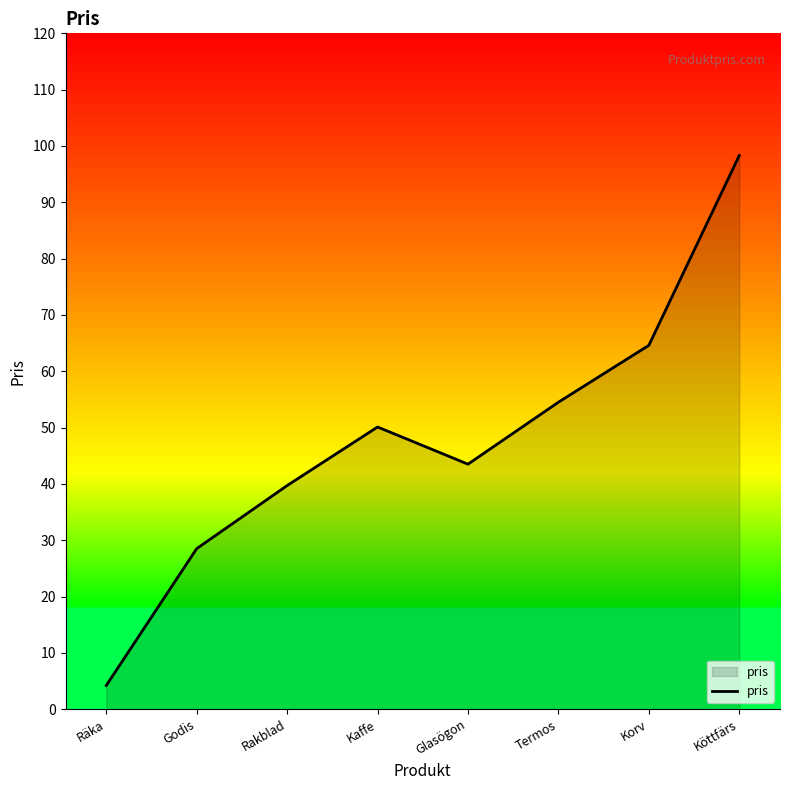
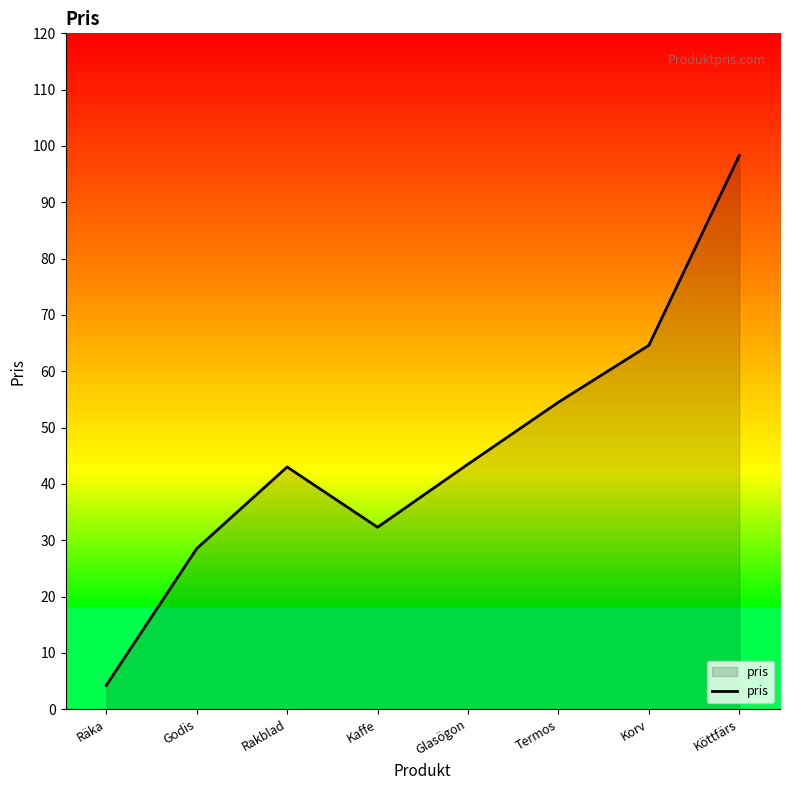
  {
    "Räka": 4,
    "Godis": 29,
-   "Rakblad": 40,
-   "Kaffe": 50,
+   "Rakblad": 43,
+   "Kaffe": 32,
    "Glasögon": 44,
    "Termos": 55,
    "Korv": 65,
    "Köttfärs": 98
  }
